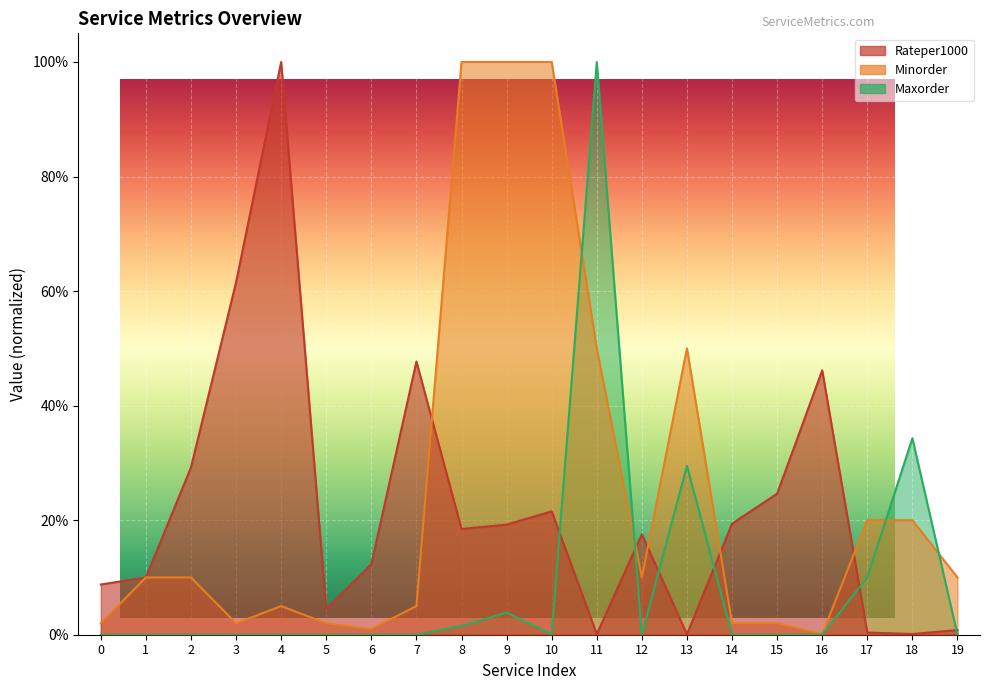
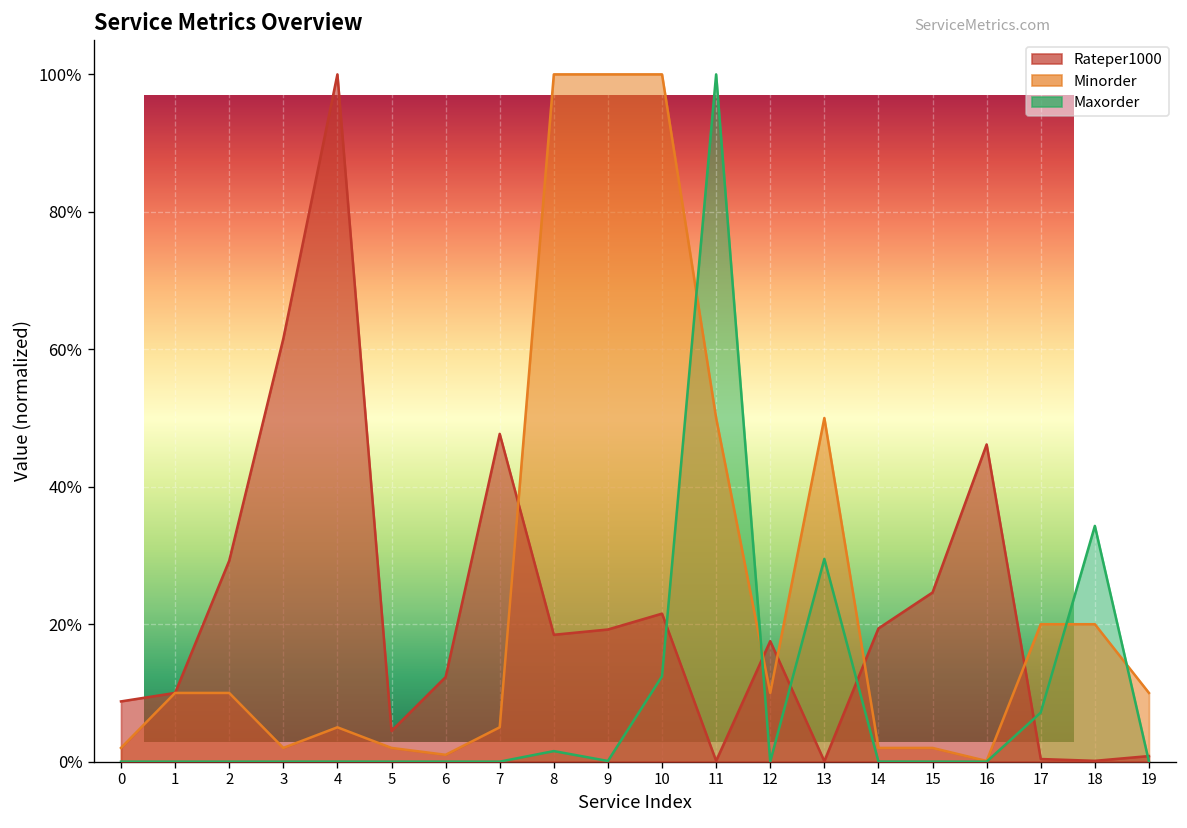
  {
    "Maxorder": {
      "0": "0%",
      "1": "0%",
      "2": "0%",
      "3": "0%",
      "4": "0%",
      "5": "0%",
      "6": "0%",
      "7": "0%",
      "8": "2%",
-     "9": "4%",
-     "10": "0%",
+     "9": "0%",
+     "10": "12%",
      "11": "100%",
      "12": "0%",
      "13": "29%",
      "14": "0%",
      "15": "0%",
-     "17": "10%",
+     "17": "7%",
      "18": "34%",
      "19": "0%"
    }
  }
